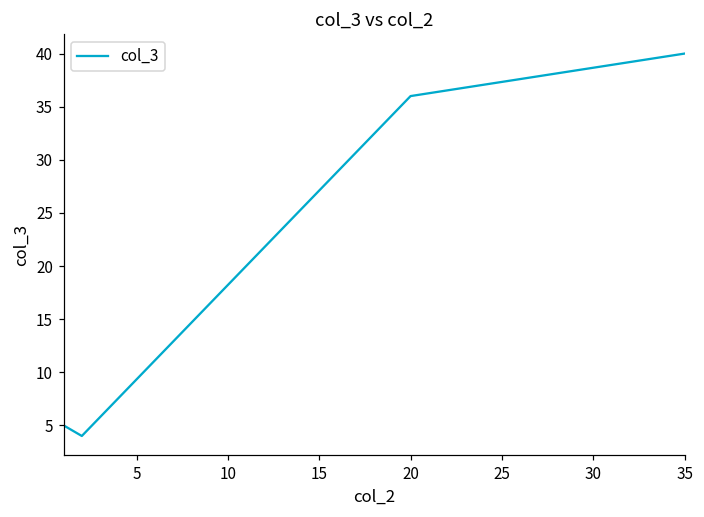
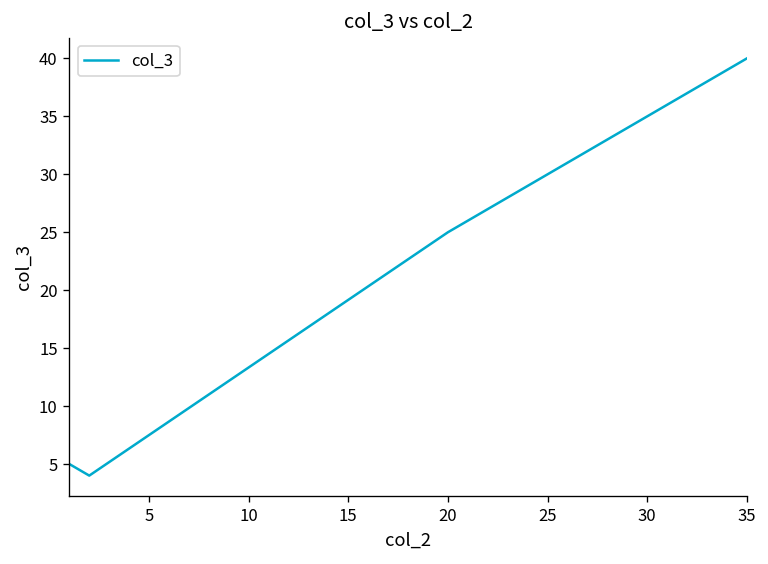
  {
-   "20": 36,
+   "20": 25,
    "35": 40
  }
